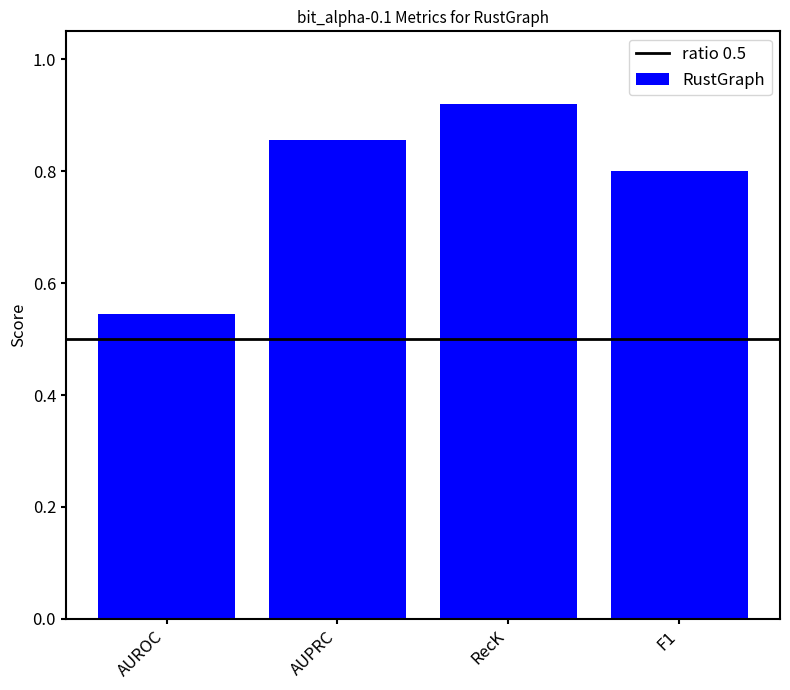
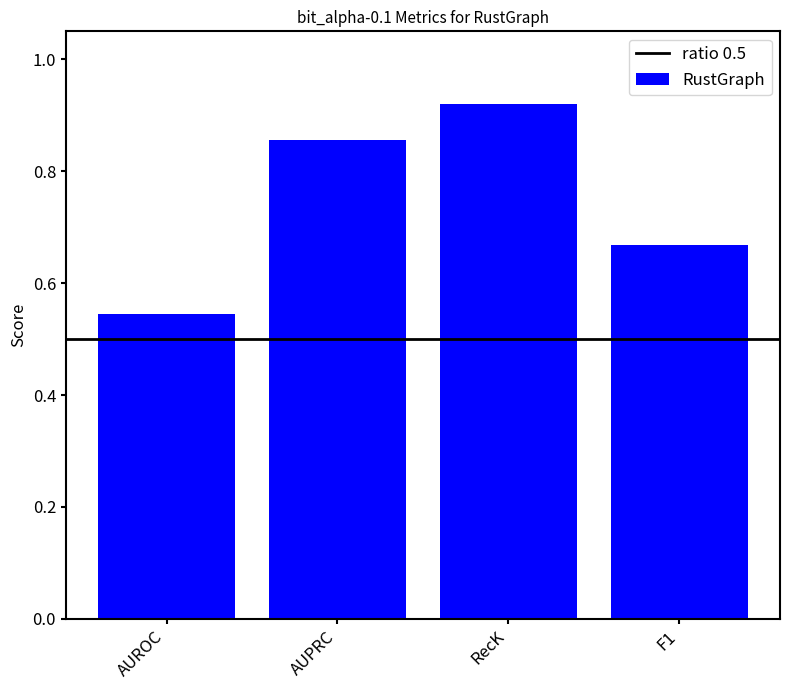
  {
    "AUROC": 0.55,
    "AUPRC": 0.86,
    "RecK": 0.92,
-   "F1": 0.80
+   "F1": 0.67
  }
